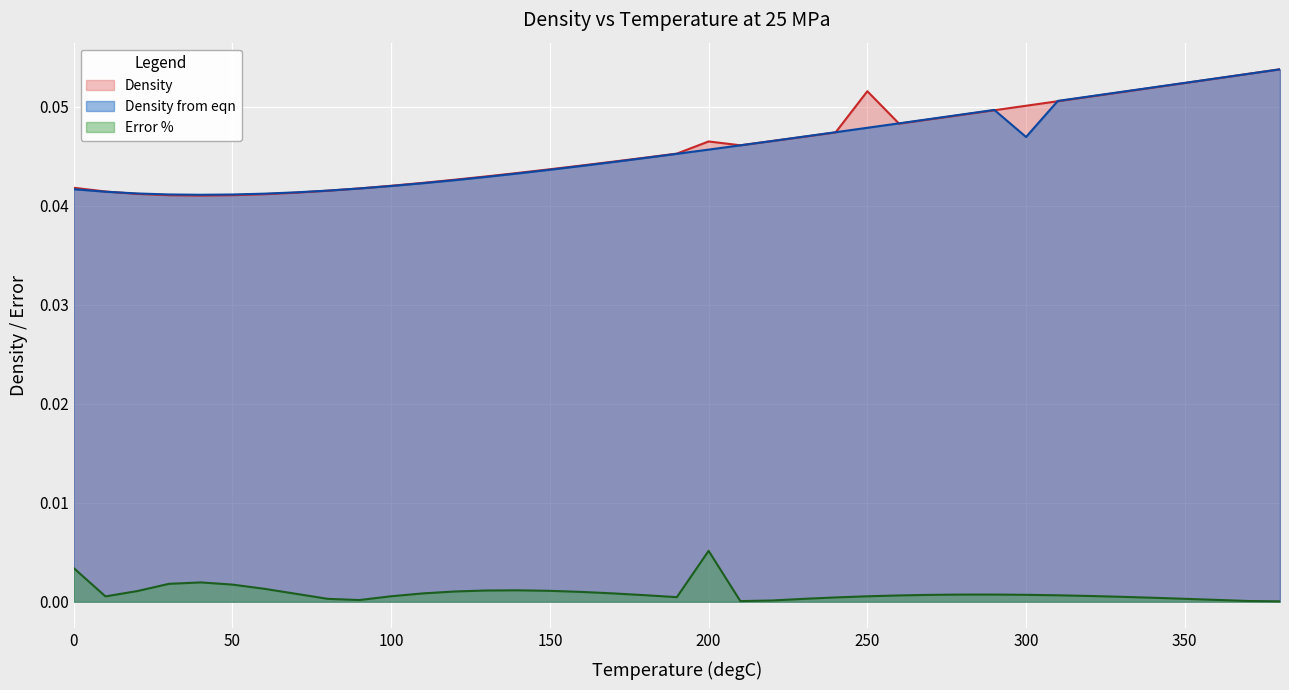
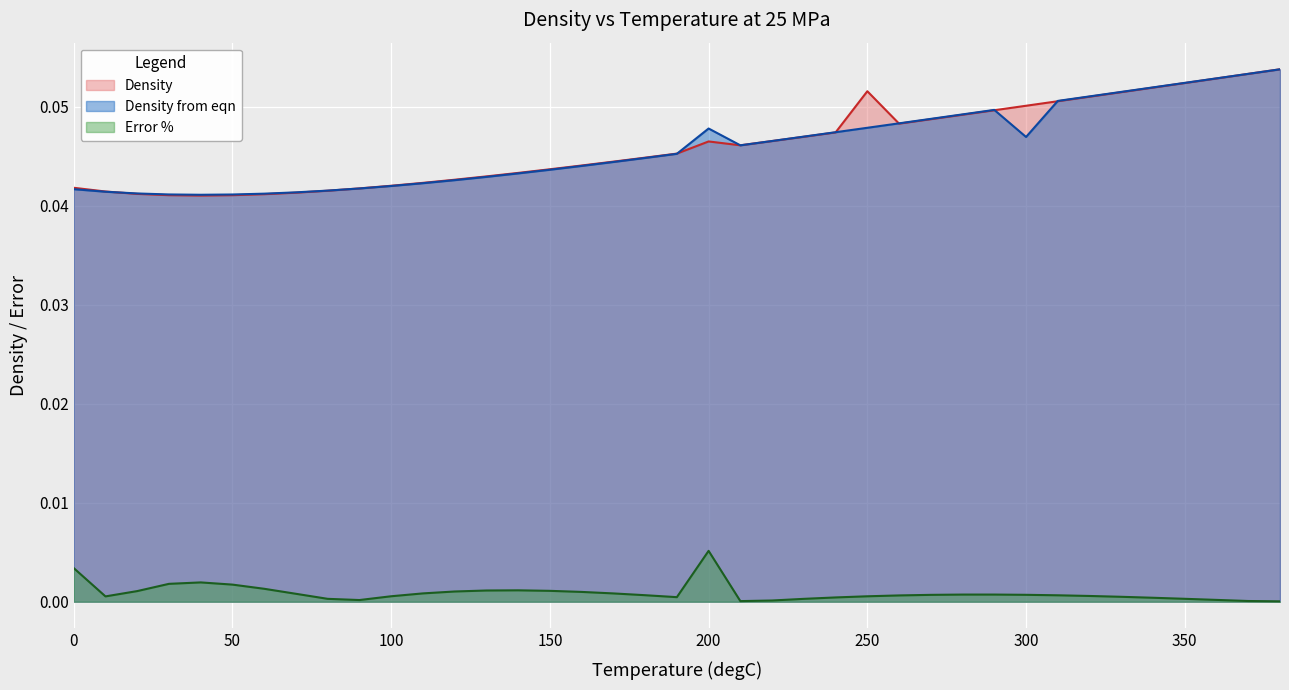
  {
    "Density": {
      "200": 0.046,
      "250": 0.052,
      "300": 0.050
    },
    "Density from eqn": {
-     "200": 0.046,
+     "200": 0.048,
      "250": 0.048,
      "300": 0.047
    },
    "Error %": {
      "0": 0.003,
      "50": 0.002,
      "100": 0.001,
      "150": 0.001,
      "200": 0.005,
      "250": 0.001,
      "300": 0.001,
      "350": 0.000
    }
  }
